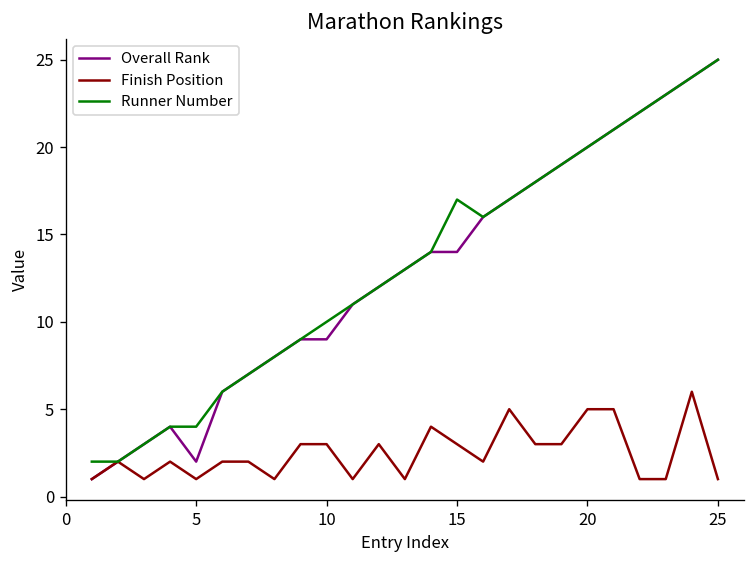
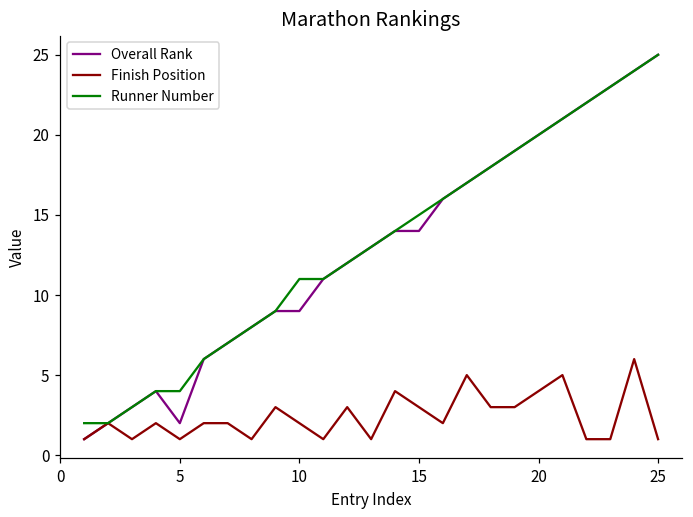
  {
    "Overall Rank": {
      "5": 2,
      "10": 9,
      "15": 14
    },
    "Finish Position": {
      "5": 1,
-     "10": 3,
+     "10": 2,
      "15": 3,
-     "20": 5,
+     "20": 4,
      "25": 1
    },
    "Runner Number": {
      "5": 4,
-     "10": 10,
-     "15": 17
+     "10": 11,
+     "15": 15
    }
  }
